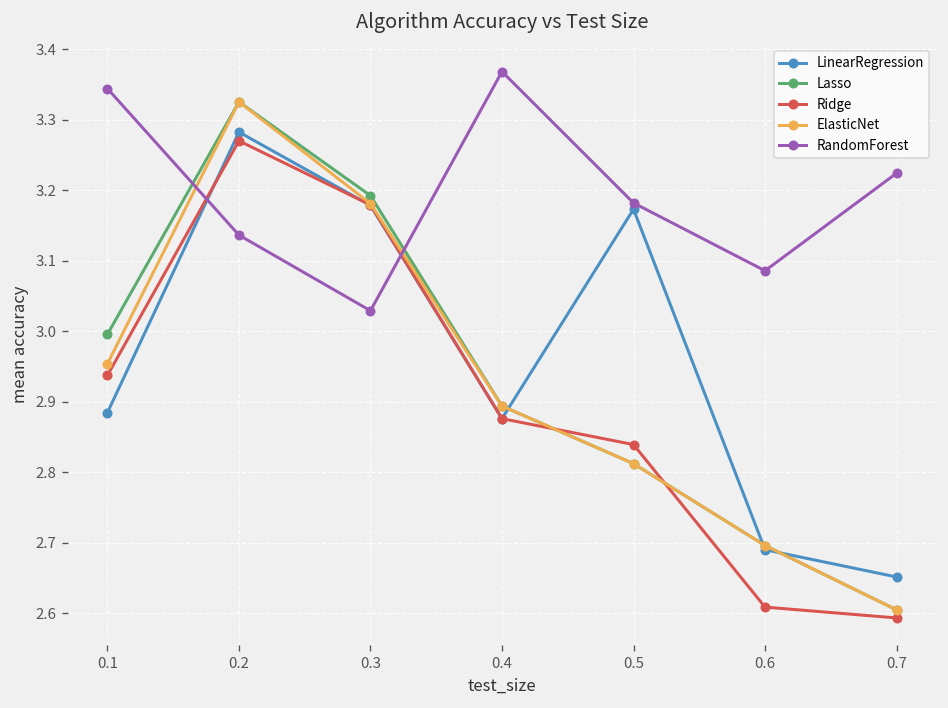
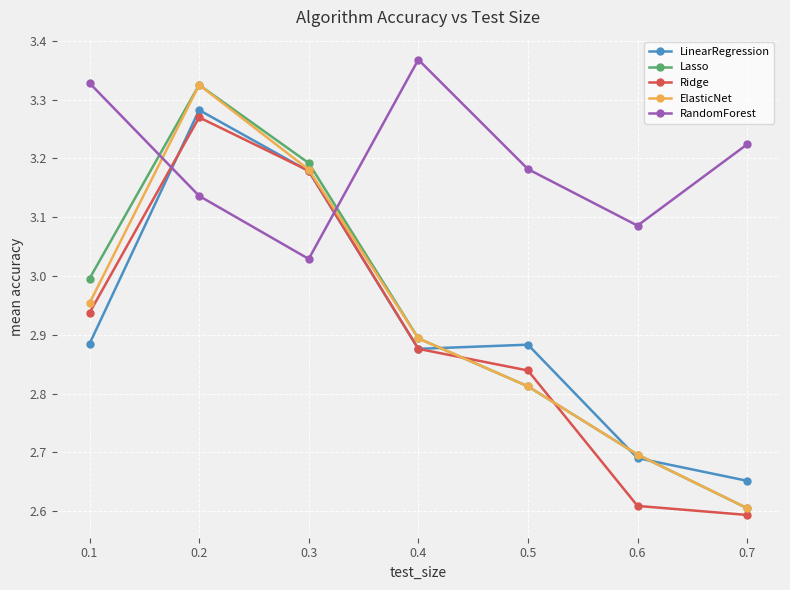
  {
    "LinearRegression": {
      "0.1": 2.88,
      "0.2": 3.28,
-     "0.5": 3.17,
+     "0.5": 2.88,
      "0.6": 2.69,
      "0.7": 2.65
    },
    "Lasso": {
      "0.1": 3.00,
      "0.3": 3.19
    },
    "Ridge": {
      "0.1": 2.94,
      "0.2": 3.27,
      "0.5": 2.84,
      "0.6": 2.61,
      "0.7": 2.59
    },
    "ElasticNet": {
      "0.1": 2.95
    },
    "RandomForest": {
-     "0.1": 3.34,
+     "0.1": 3.33,
      "0.2": 3.14,
      "0.3": 3.03,
      "0.4": 3.37,
      "0.5": 3.18,
      "0.6": 3.09,
      "0.7": 3.22
    }
  }
